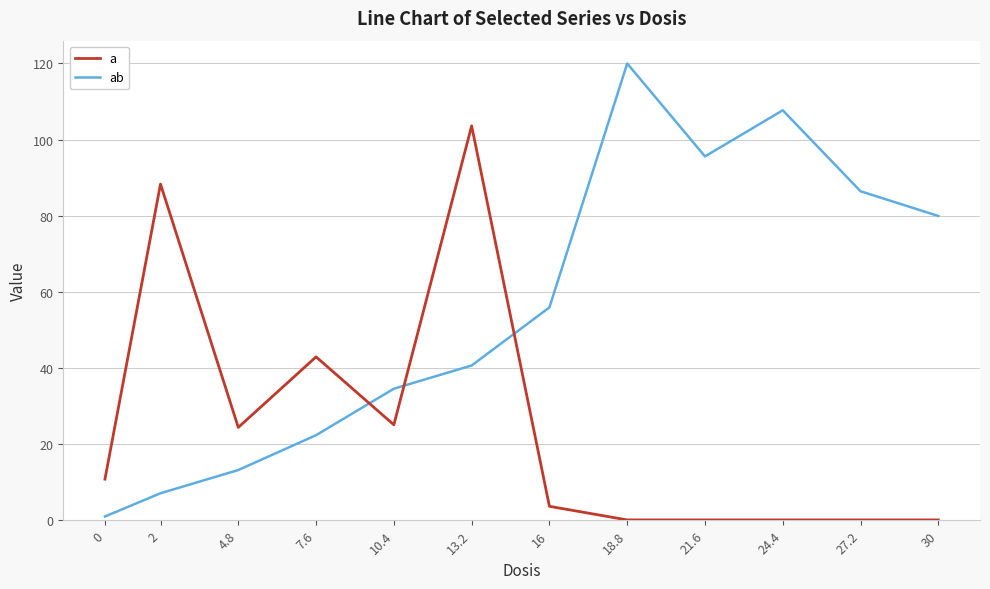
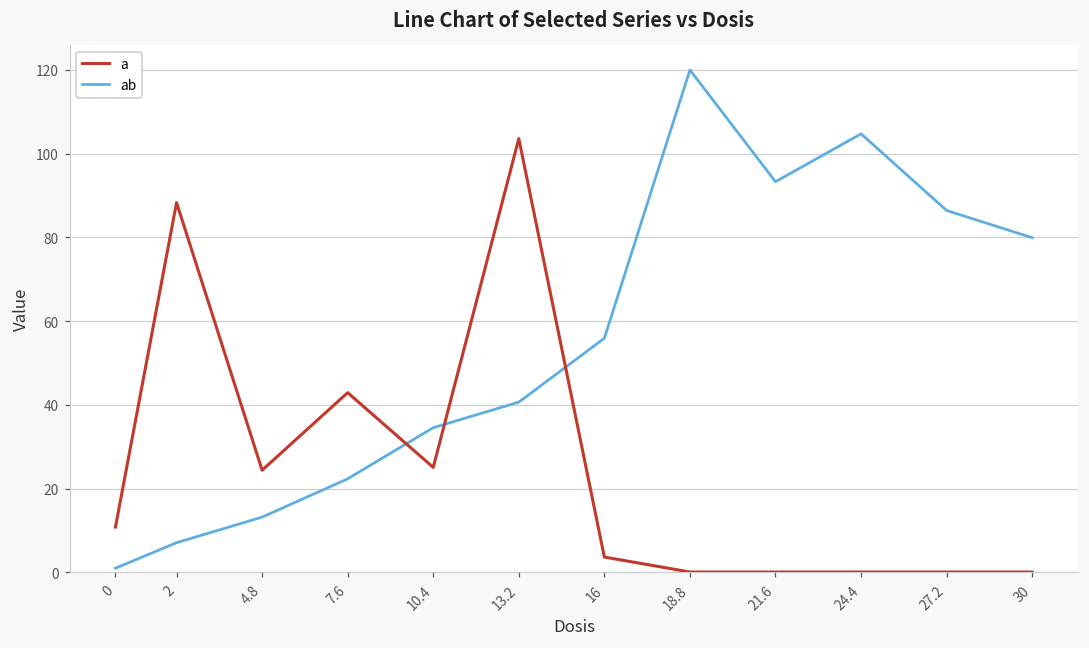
  {
    "a": {
      "0": 11,
      "2": 88,
      "4.8": 24,
      "7.6": 43,
      "10.4": 25,
      "13.2": 104,
      "16": 4,
      "18.8": 0,
      "21.6": 0,
      "24.4": 0,
      "27.2": 0,
      "30": 0
    },
    "ab": {
      "0": 1,
      "2": 7,
      "4.8": 13,
      "7.6": 22,
      "10.4": 35,
      "13.2": 41,
      "16": 56,
      "18.8": 120,
-     "21.6": 96,
-     "24.4": 108,
+     "21.6": 93,
+     "24.4": 105,
      "27.2": 86,
      "30": 80
    }
  }
